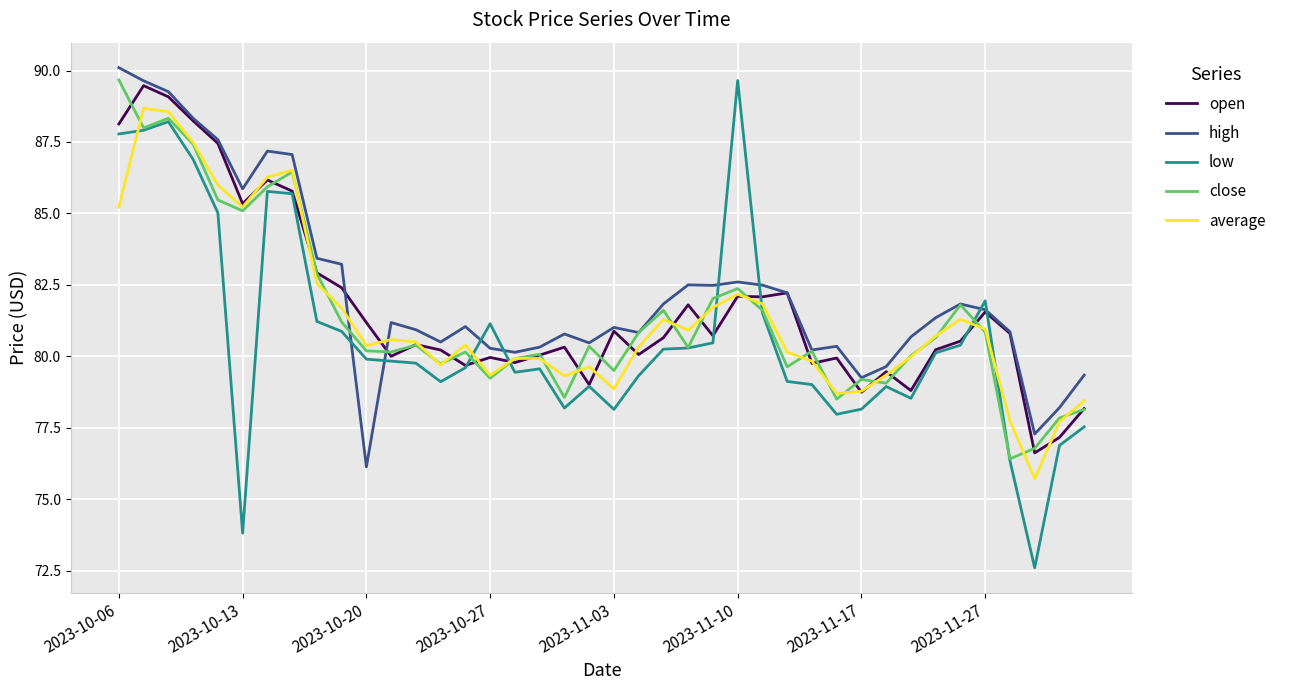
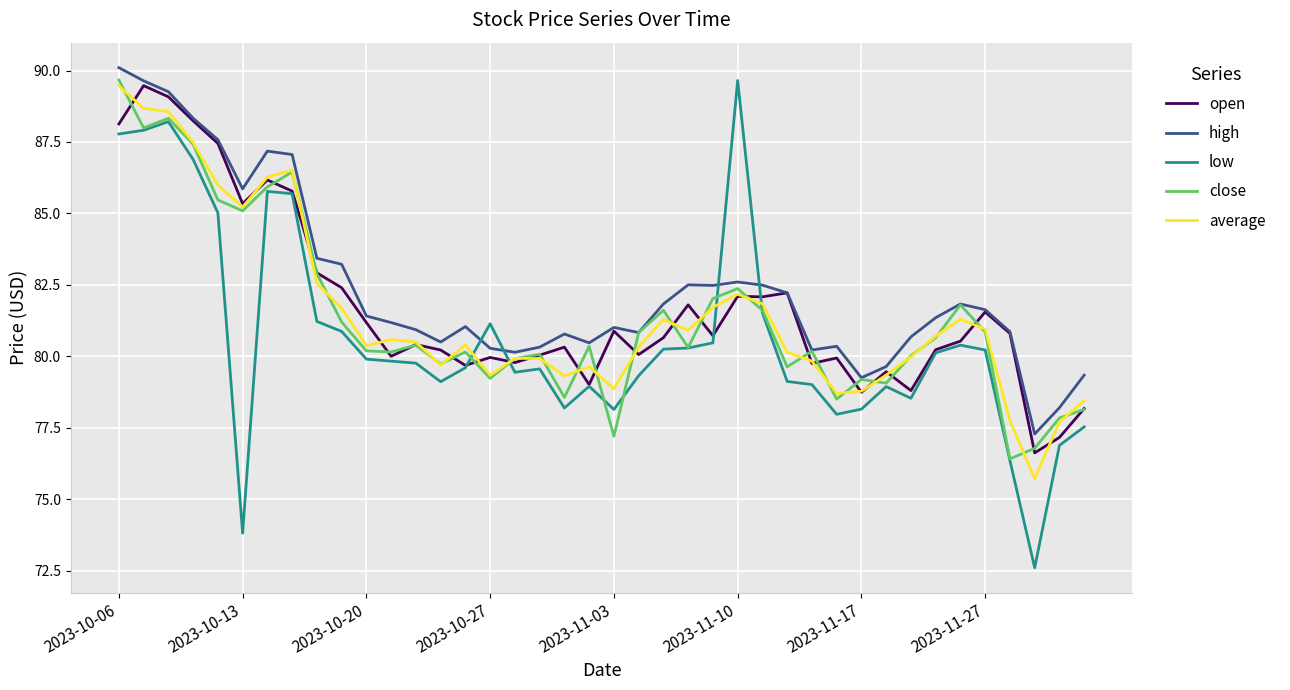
  {
    "open": {
      "2023-10-06": 88.1,
      "2023-10-13": 85.3,
      "2023-10-20": 81.2,
      "2023-10-27": 80.0,
      "2023-11-03": 80.9
    },
    "high": {
      "2023-10-06": 90.1,
      "2023-10-13": 85.9,
-     "2023-10-20": 76.1,
+     "2023-10-20": 81.4,
      "2023-10-27": 80.3,
      "2023-11-03": 81.0,
      "2023-11-10": 82.6
    },
    "low": {
      "2023-10-06": 87.8,
      "2023-10-13": 73.8,
      "2023-10-20": 79.9,
      "2023-10-27": 81.1,
      "2023-11-03": 78.1,
      "2023-11-10": 89.7,
      "2023-11-17": 78.2,
-     "2023-11-27": 81.9
+     "2023-11-27": 80.2
    },
    "close": {
      "2023-10-06": 89.7,
      "2023-10-13": 85.1,
      "2023-10-20": 80.2,
      "2023-10-27": 79.2,
-     "2023-11-03": 79.5,
+     "2023-11-03": 77.2,
      "2023-11-10": 82.4,
      "2023-11-27": 80.9
    },
    "average": {
-     "2023-10-06": 85.2,
+     "2023-10-06": 89.5,
      "2023-10-13": 85.2,
      "2023-10-20": 80.4,
      "2023-10-27": 79.3,
      "2023-11-03": 78.9,
      "2023-11-27": 80.9
    }
  }
